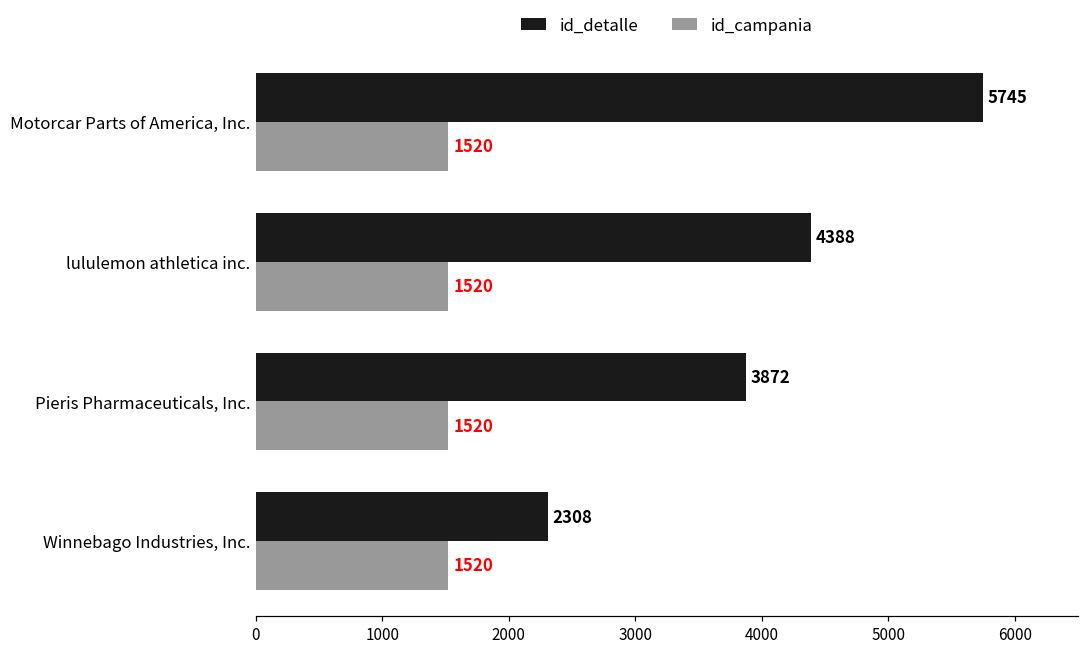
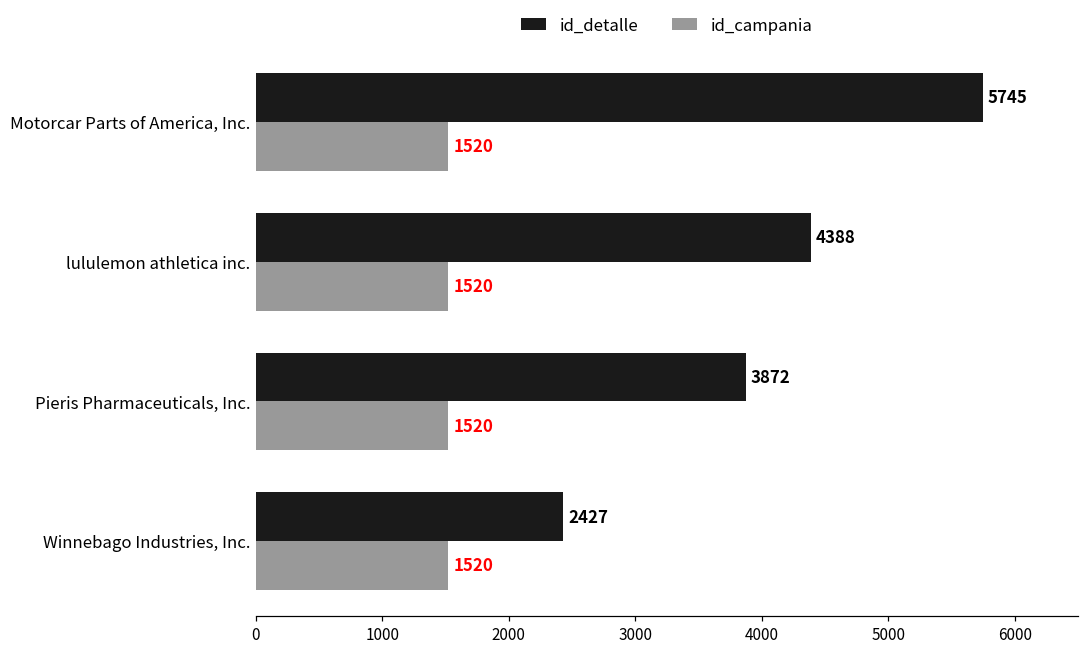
  {
    "id_detalle": {
      "Motorcar Parts of America, Inc.": 5745,
      "lululemon athletica inc.": 4388,
      "Pieris Pharmaceuticals, Inc.": 3872,
-     "Winnebago Industries, Inc.": 2308
+     "Winnebago Industries, Inc.": 2427
    },
    "id_campania": {
      "Motorcar Parts of America, Inc.": 1520,
      "lululemon athletica inc.": 1520,
      "Pieris Pharmaceuticals, Inc.": 1520,
      "Winnebago Industries, Inc.": 1520
    }
  }
